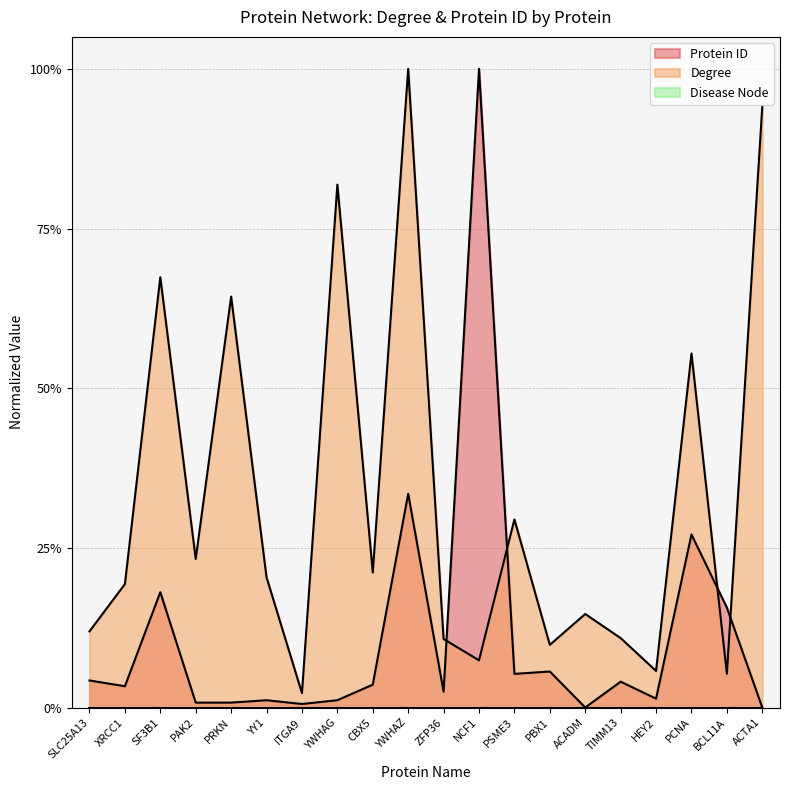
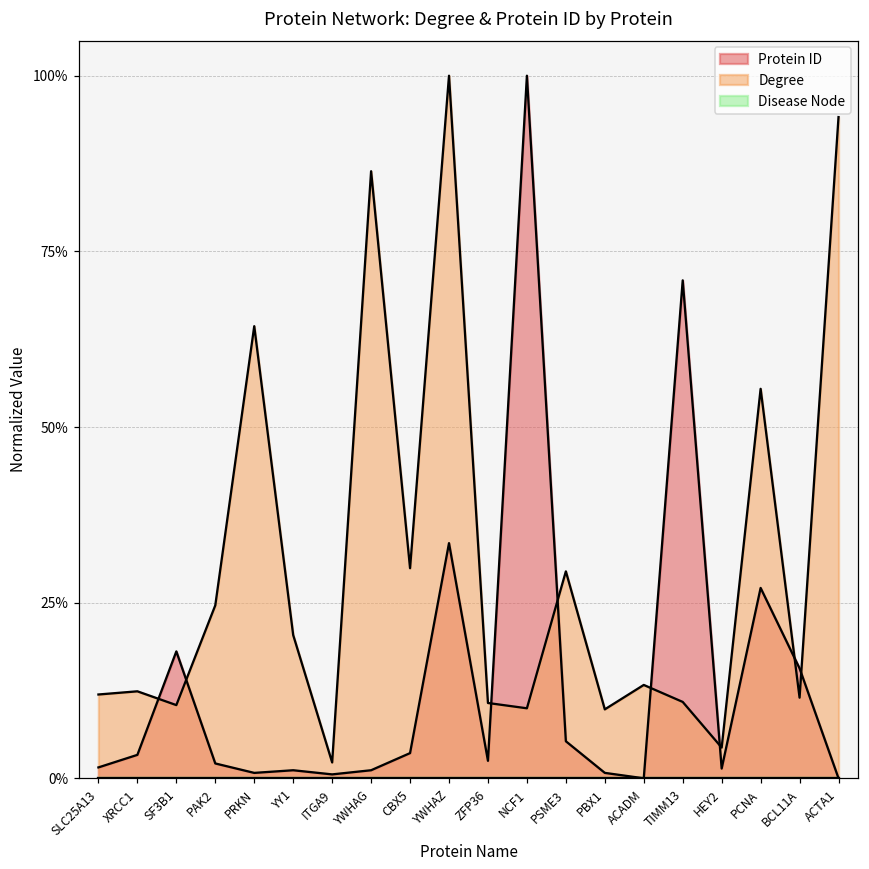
  {
    "Protein ID": {
-     "SLC25A13": "4%",
+     "SLC25A13": "2%",
      "XRCC1": "3%",
      "SF3B1": "18%",
-     "PAK2": "1%",
+     "PAK2": "2%",
      "PRKN": "1%",
      "YY1": "1%",
      "ITGA9": "1%",
      "YWHAG": "1%",
      "CBX5": "4%",
      "YWHAZ": "33%",
      "ZFP36": "2%",
      "NCF1": "100%",
      "PSME3": "5%",
-     "PBX1": "6%",
-     "TIMM13": "4%",
+     "PBX1": "1%",
+     "TIMM13": "71%",
      "HEY2": "1%",
      "PCNA": "27%",
      "BCL11A": "16%"
    },
    "Degree": {
      "SLC25A13": "12%",
-     "XRCC1": "19%",
-     "SF3B1": "67%",
-     "PAK2": "23%",
+     "XRCC1": "12%",
+     "SF3B1": "10%",
+     "PAK2": "25%",
      "PRKN": "64%",
      "YY1": "20%",
      "ITGA9": "2%",
-     "YWHAG": "82%",
-     "CBX5": "21%",
+     "YWHAG": "86%",
+     "CBX5": "30%",
      "YWHAZ": "100%",
      "ZFP36": "11%",
-     "NCF1": "7%",
+     "NCF1": "10%",
      "PSME3": "29%",
      "PBX1": "10%",
-     "ACADM": "15%",
+     "ACADM": "13%",
      "TIMM13": "11%",
-     "HEY2": "6%",
+     "HEY2": "4%",
      "PCNA": "55%",
-     "BCL11A": "5%",
+     "BCL11A": "11%",
      "ACTA1": "94%"
    },
    "Disease Node": {
      "SLC25A13": "0%",
      "XRCC1": "0%",
      "SF3B1": "0%",
      "PAK2": "0%",
      "PRKN": "0%",
      "YY1": "0%",
      "ITGA9": "0%",
      "YWHAG": "0%",
      "CBX5": "0%",
      "YWHAZ": "0%",
      "ZFP36": "0%",
      "NCF1": "0%",
      "PSME3": "0%",
      "PBX1": "0%",
      "TIMM13": "0%",
      "HEY2": "0%",
      "PCNA": "0%",
      "BCL11A": "0%"
    }
  }
